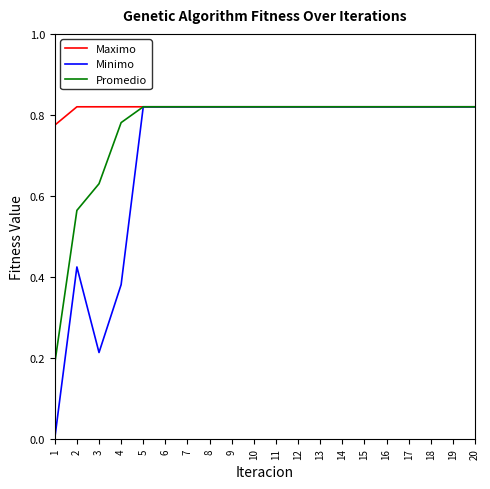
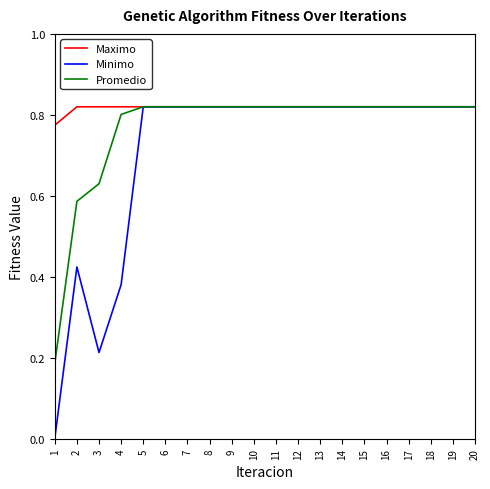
  {
    "Maximo": {
      "1": 0.77,
      "2": 0.82,
      "3": 0.82,
      "4": 0.82
    },
    "Minimo": {
      "1": 0.00,
      "2": 0.42,
      "3": 0.21,
      "4": 0.38
    },
    "Promedio": {
      "1": 0.19,
-     "2": 0.56,
+     "2": 0.59,
      "3": 0.63,
-     "4": 0.78
+     "4": 0.80
    }
  }
